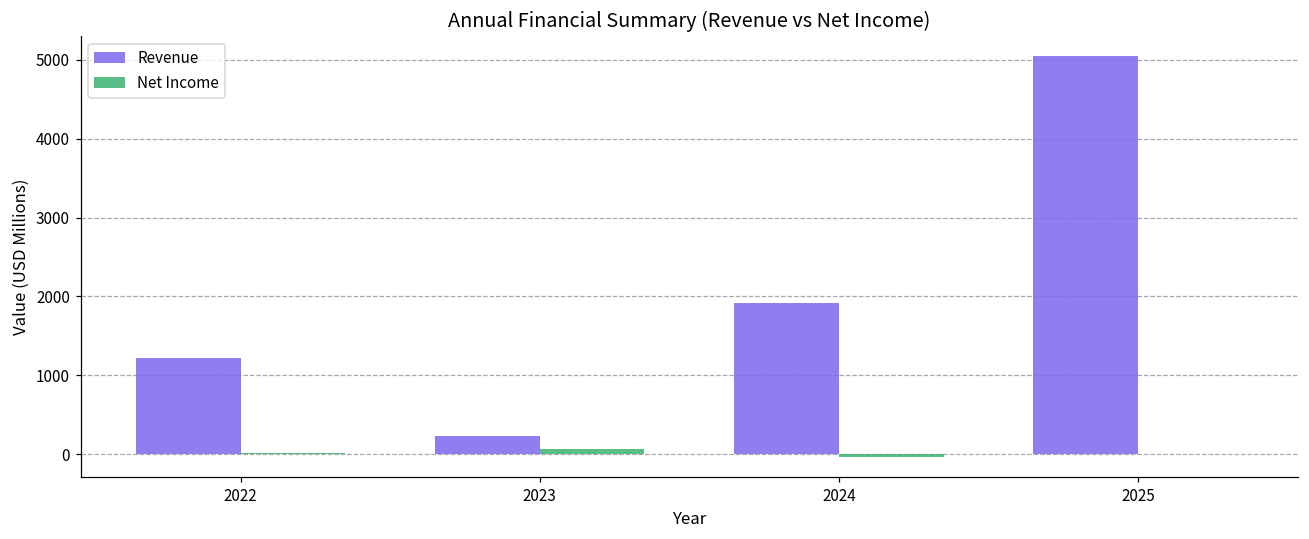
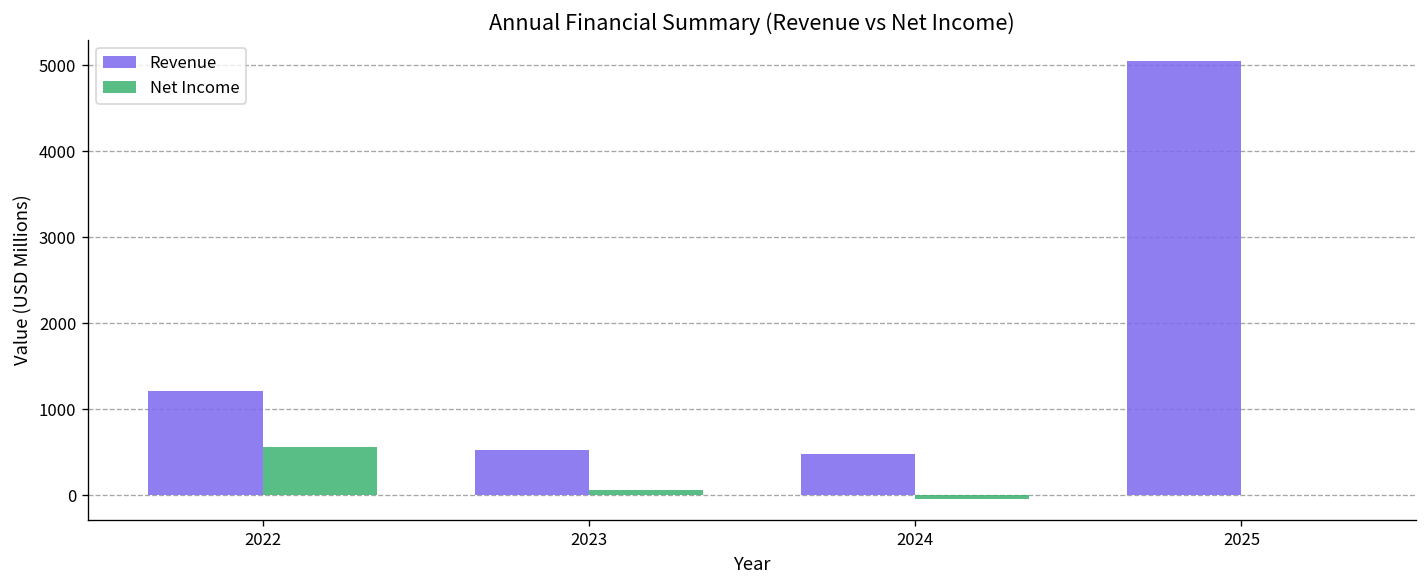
  {
    "Revenue": {
      "2022": 1200,
-     "2023": 200,
-     "2024": 1900,
+     "2023": 500,
+     "2024": 500,
      "2025": 5000
    },
    "Net Income": {
-     "2022": 0,
+     "2022": 600,
      "2023": 100,
      "2024": 0,
      "2025": 0
    }
  }
